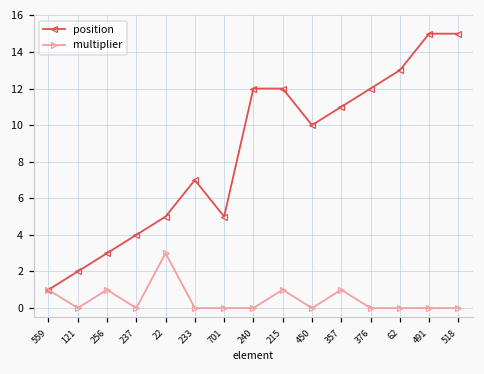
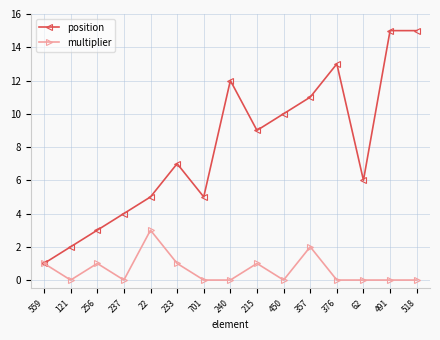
  {
    "position": {
      "121": 2,
      "256": 3,
      "237": 4,
      "22": 5,
      "233": 7,
      "701": 5,
      "240": 12,
-     "215": 12,
+     "215": 9,
      "450": 10,
      "357": 11,
-     "376": 12,
-     "62": 13,
+     "376": 13,
+     "62": 6,
      "491": 15,
      "518": 15
    },
    "multiplier": {
      "121": 0,
      "256": 1,
      "237": 0,
      "22": 3,
-     "233": 0,
+     "233": 1,
      "701": 0,
      "240": 0,
      "215": 1,
      "450": 0,
-     "357": 1,
+     "357": 2,
      "376": 0,
      "62": 0,
      "491": 0,
      "518": 0
    }
  }
